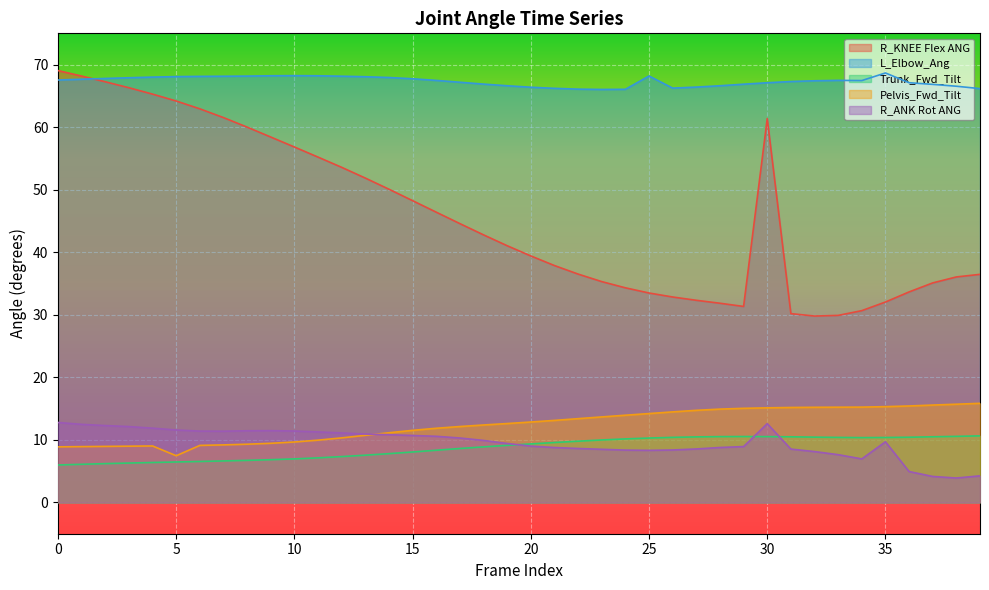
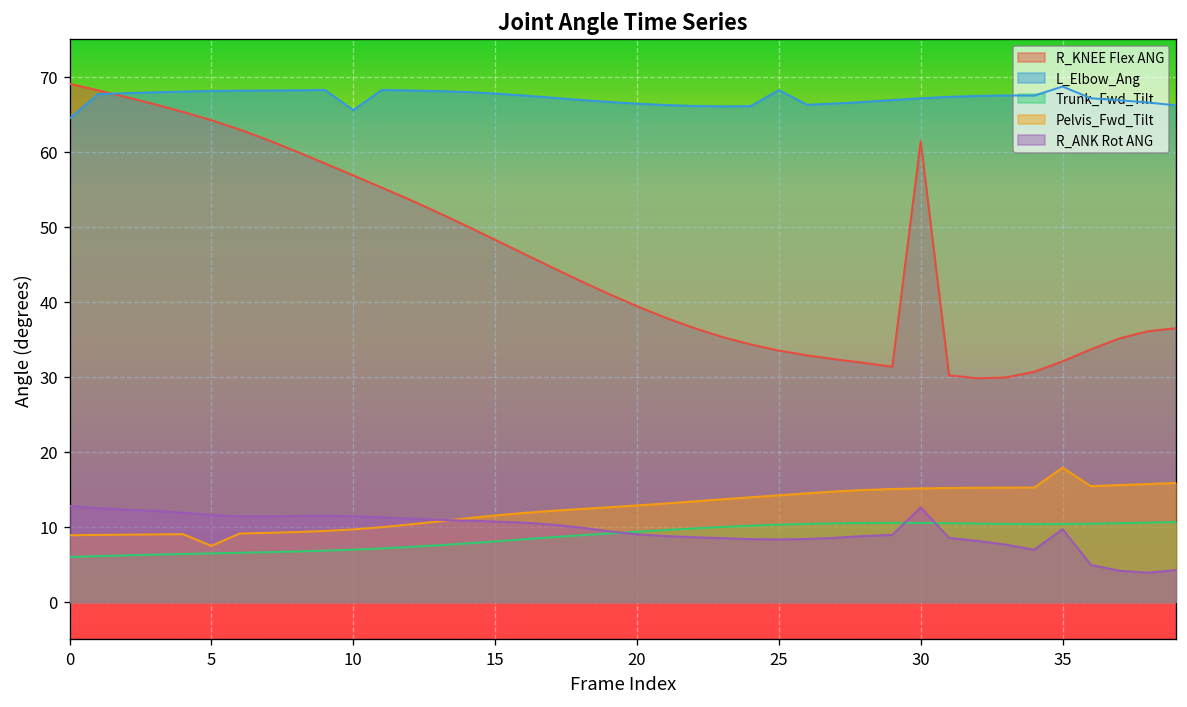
  {
    "R_KNEE Flex ANG": {
      "0": 69,
      "5": 64,
      "10": 57,
      "15": 48,
      "20": 39,
      "25": 33,
      "30": 61,
      "35": 32
    },
    "L_Elbow_Ang": {
-     "0": 68,
+     "0": 64,
      "5": 68,
-     "10": 68,
+     "10": 66,
      "15": 68,
      "20": 66,
      "25": 68,
      "30": 67
    },
    "Trunk_Fwd_Tilt": {
      "0": 6,
      "5": 6,
      "10": 7,
      "15": 8,
      "25": 10,
      "30": 11,
      "35": 10
    },
    "Pelvis_Fwd_Tilt": {
      "0": 9,
      "5": 7,
      "10": 10,
      "15": 12,
      "20": 13,
      "25": 14,
      "30": 15,
-     "35": 15
+     "35": 18
    },
    "R_ANK Rot ANG": {
      "0": 13,
      "5": 12,
      "10": 11,
      "15": 11,
      "25": 8,
      "30": 13,
      "35": 10
    }
  }
